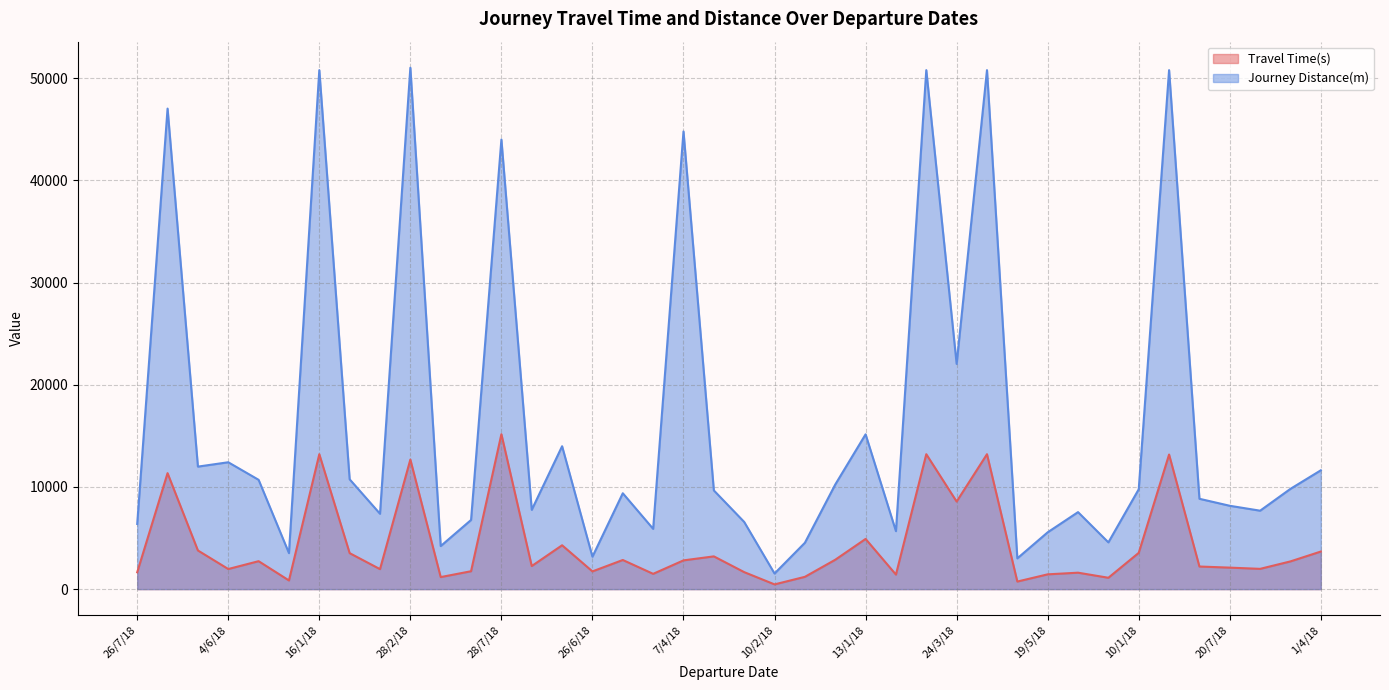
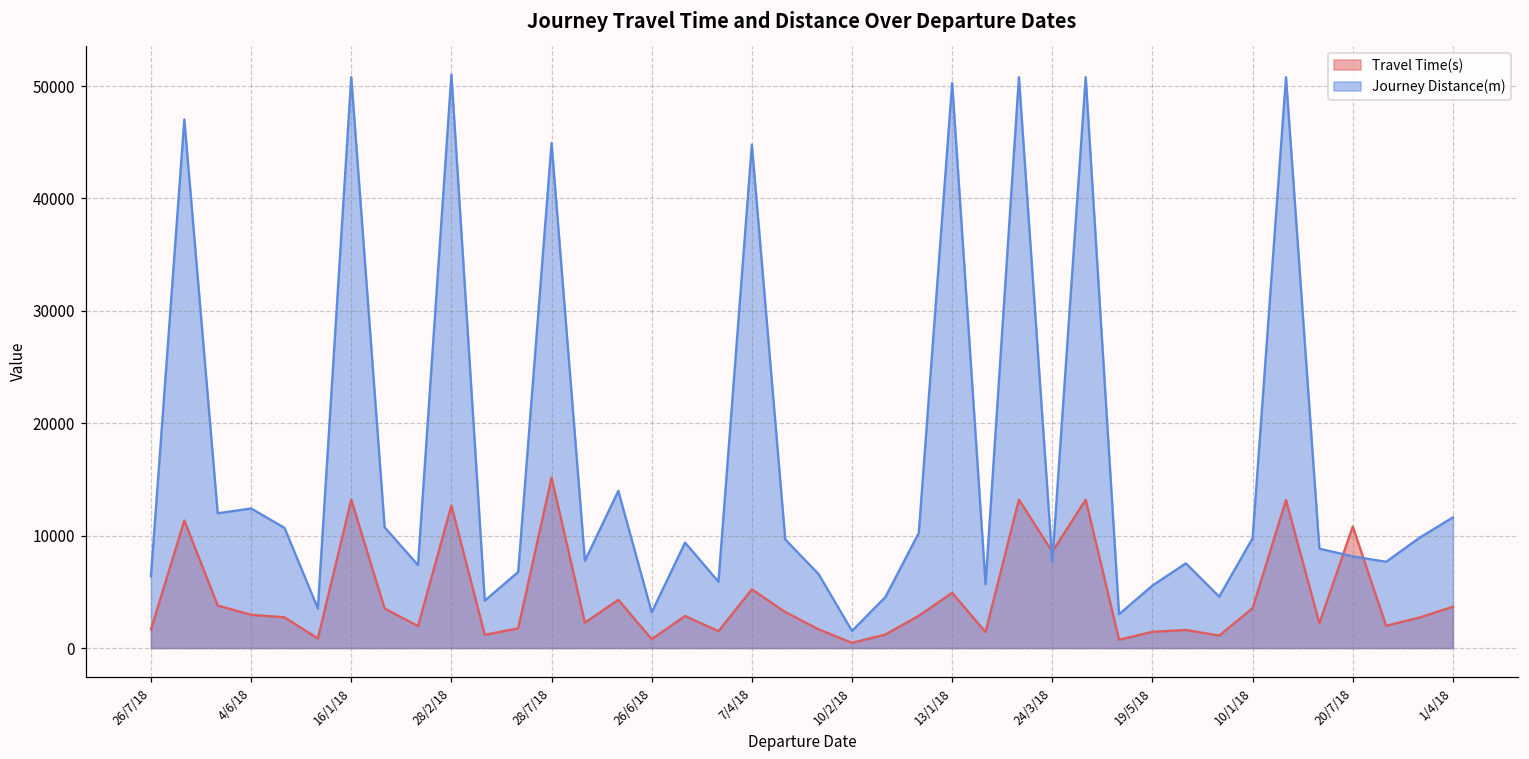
  {
    "Travel Time(s)": {
      "26/7/18": 1600,
-     "4/6/18": 2000,
+     "4/6/18": 3000,
      "28/7/18": 15200,
-     "26/6/18": 1700,
-     "7/4/18": 2800,
+     "26/6/18": 800,
+     "7/4/18": 5200,
      "10/2/18": 500,
      "13/1/18": 4900,
      "24/3/18": 8600,
      "19/5/18": 1400,
      "10/1/18": 3500,
-     "20/7/18": 2100
+     "20/7/18": 10800
    },
    "Journey Distance(m)": {
      "26/7/18": 6400,
      "4/6/18": 12400,
-     "28/7/18": 44000,
+     "28/7/18": 44900,
      "26/6/18": 3200,
      "7/4/18": 44800,
      "10/2/18": 1500,
-     "13/1/18": 15200,
-     "24/3/18": 22000,
+     "13/1/18": 50300,
+     "24/3/18": 7700,
      "19/5/18": 5600,
      "10/1/18": 9800,
      "20/7/18": 8200
    }
  }
